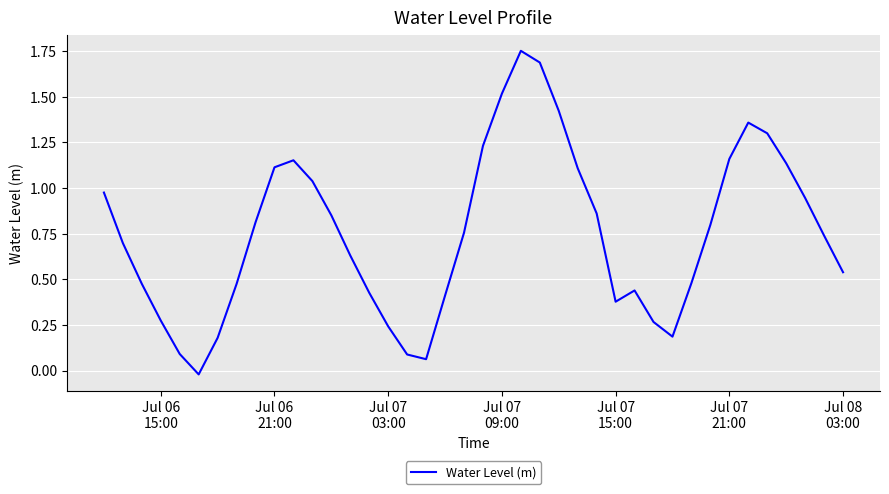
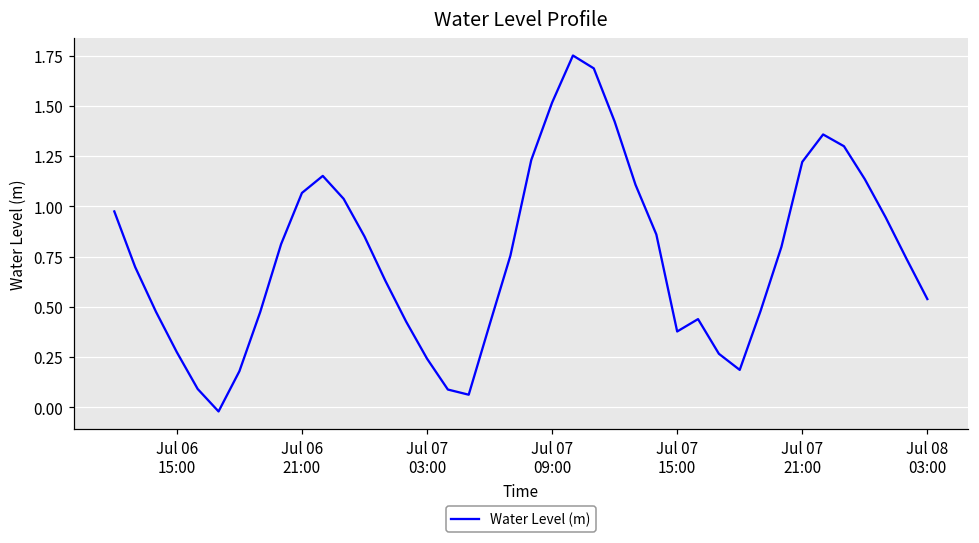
  {
    "Jul 06 15:00": 0.27,
-   "Jul 06 21:00": 1.11,
+   "Jul 06 21:00": 1.07,
    "Jul 07 03:00": 0.24,
    "Jul 07 09:00": 1.52,
    "Jul 07 15:00": 0.38,
-   "Jul 07 21:00": 1.16,
+   "Jul 07 21:00": 1.22,
    "Jul 08 03:00": 0.54
  }
